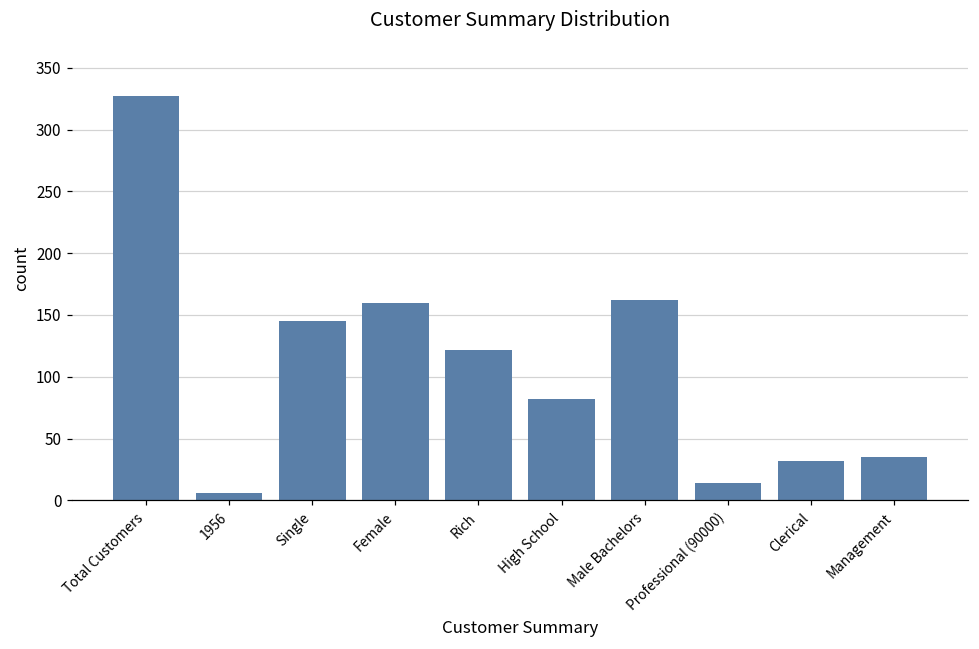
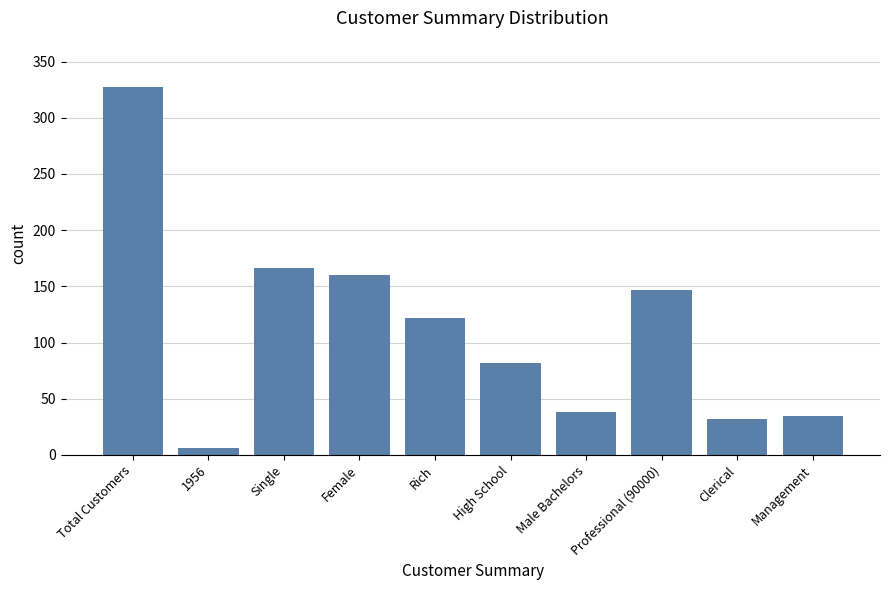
  {
    "Total Customers": 327,
    "1956": 6,
-   "Single": 145,
+   "Single": 166,
    "Female": 160,
    "Rich": 122,
    "High School": 82,
-   "Male Bachelors": 162,
-   "Professional (90000)": 14,
+   "Male Bachelors": 38,
+   "Professional (90000)": 147,
    "Clerical": 32,
    "Management": 35
  }
